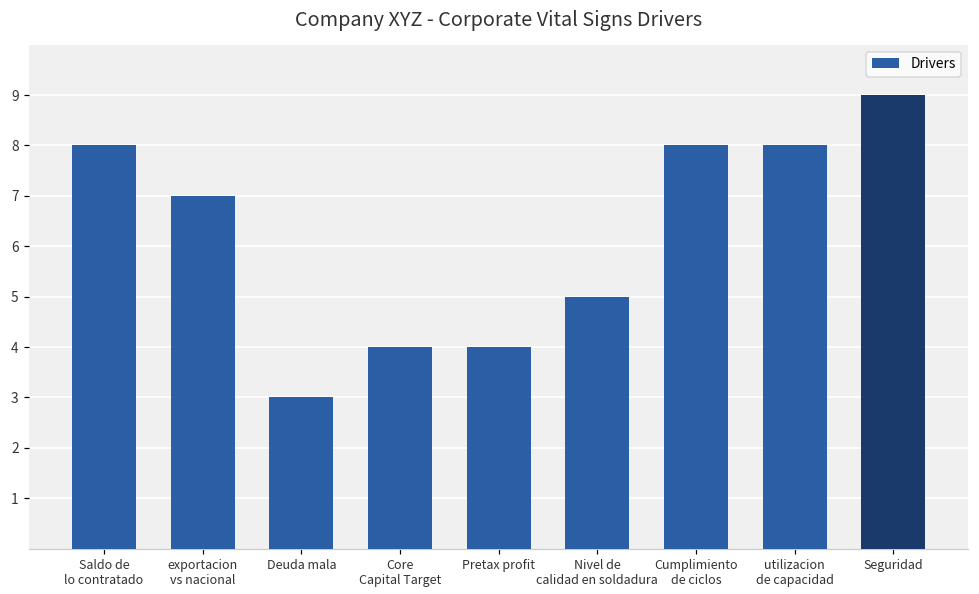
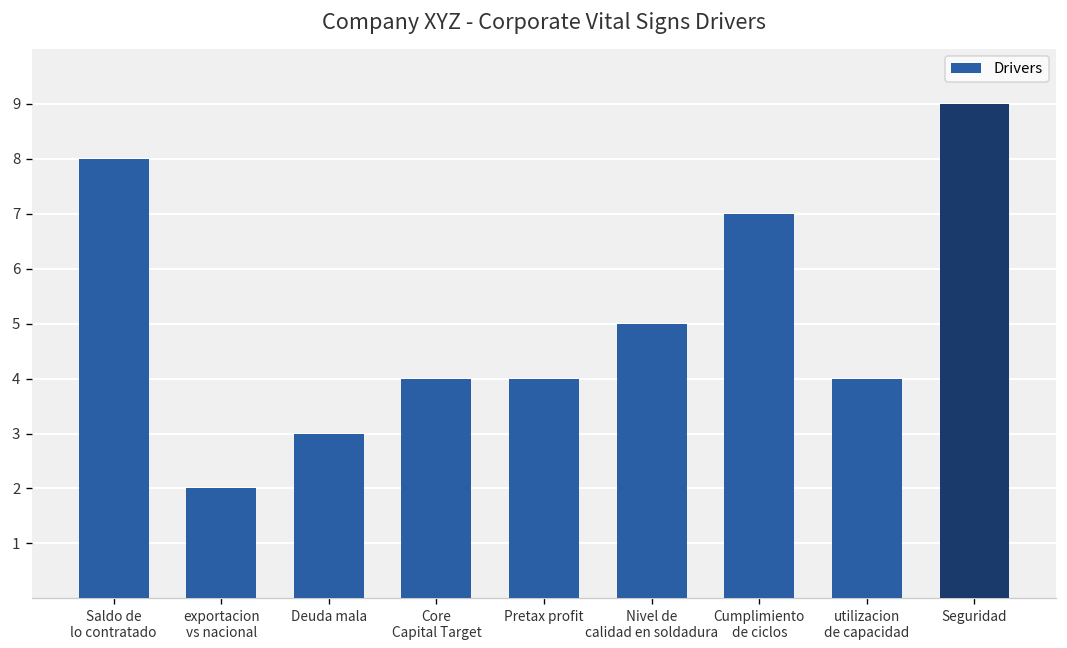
  {
    "Saldo de lo contratado": 8,
-   "exportacion vs nacional": 7,
+   "exportacion vs nacional": 2,
    "Deuda mala": 3,
    "Core Capital Target": 4,
    "Pretax profit": 4,
    "Nivel de calidad en soldadura": 5,
-   "Cumplimiento de ciclos": 8,
-   "utilizacion de capacidad": 8,
+   "Cumplimiento de ciclos": 7,
+   "utilizacion de capacidad": 4,
    "Seguridad": 9
  }
